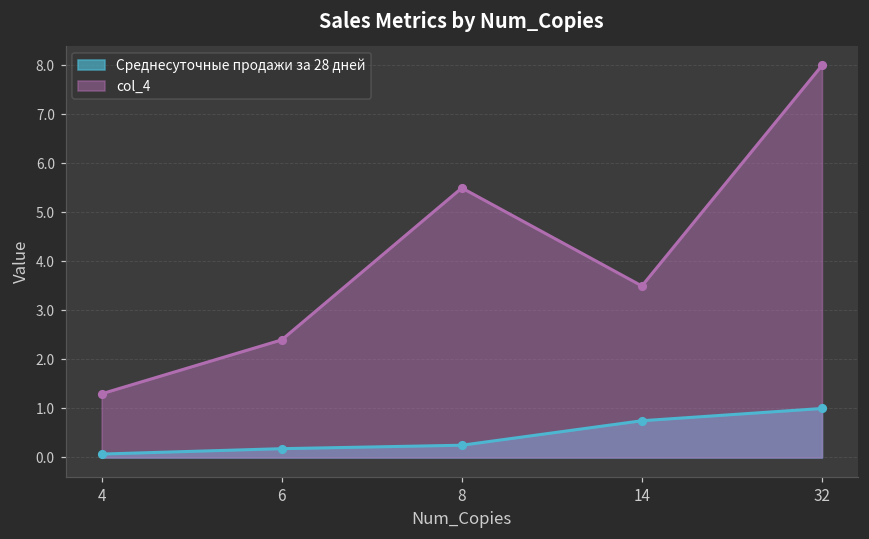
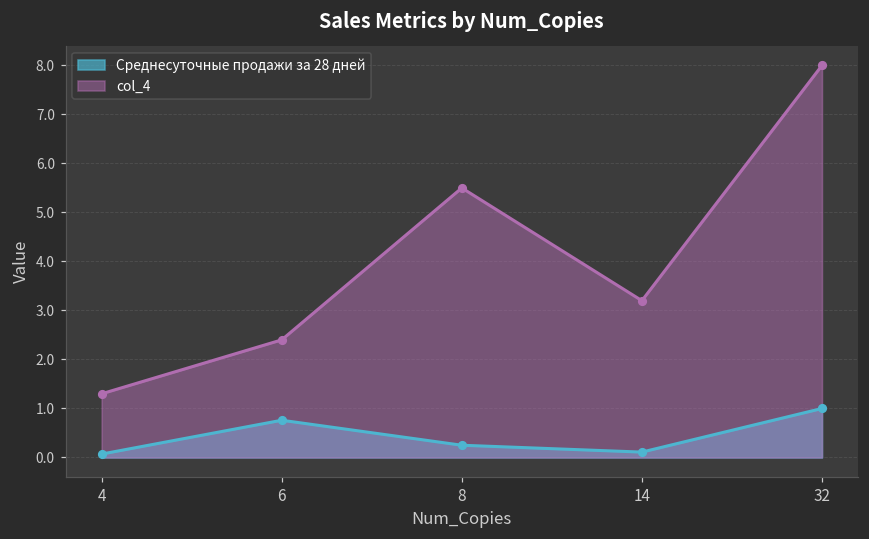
  {
    "Среднесуточные продажи за 28 дней": {
      "4": 0.1,
-     "6": 0.2,
+     "6": 0.8,
      "8": 0.3,
-     "14": 0.8,
+     "14": 0.1,
      "32": 1.0
    },
    "col_4": {
      "4": 1.3,
      "6": 2.4,
      "8": 5.5,
-     "14": 3.5,
+     "14": 3.2,
      "32": 8.0
    }
  }
